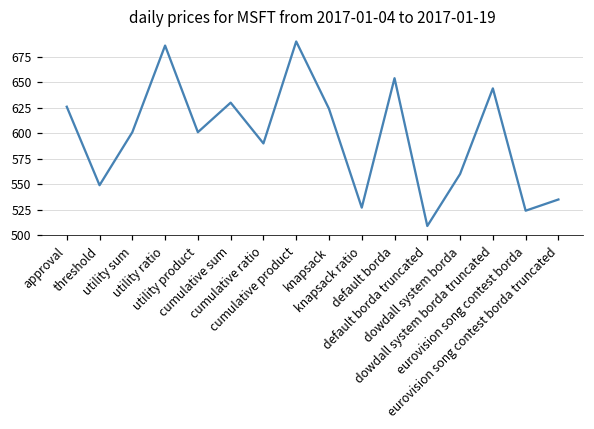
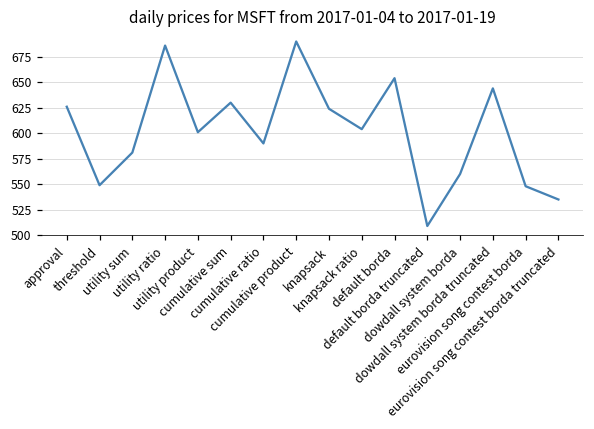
  {
    "approval": 630,
    "threshold": 550,
-   "utility sum": 600,
+   "utility sum": 580,
    "utility ratio": 690,
    "utility product": 600,
    "cumulative sum": 630,
    "cumulative ratio": 590,
    "cumulative product": 690,
    "knapsack": 620,
-   "knapsack ratio": 530,
+   "knapsack ratio": 600,
    "default borda": 650,
    "default borda truncated": 510,
    "dowdall system borda": 560,
    "dowdall system borda truncated": 640,
-   "eurovision song contest borda": 520,
+   "eurovision song contest borda": 550,
    "eurovision song contest borda truncated": 540
  }
